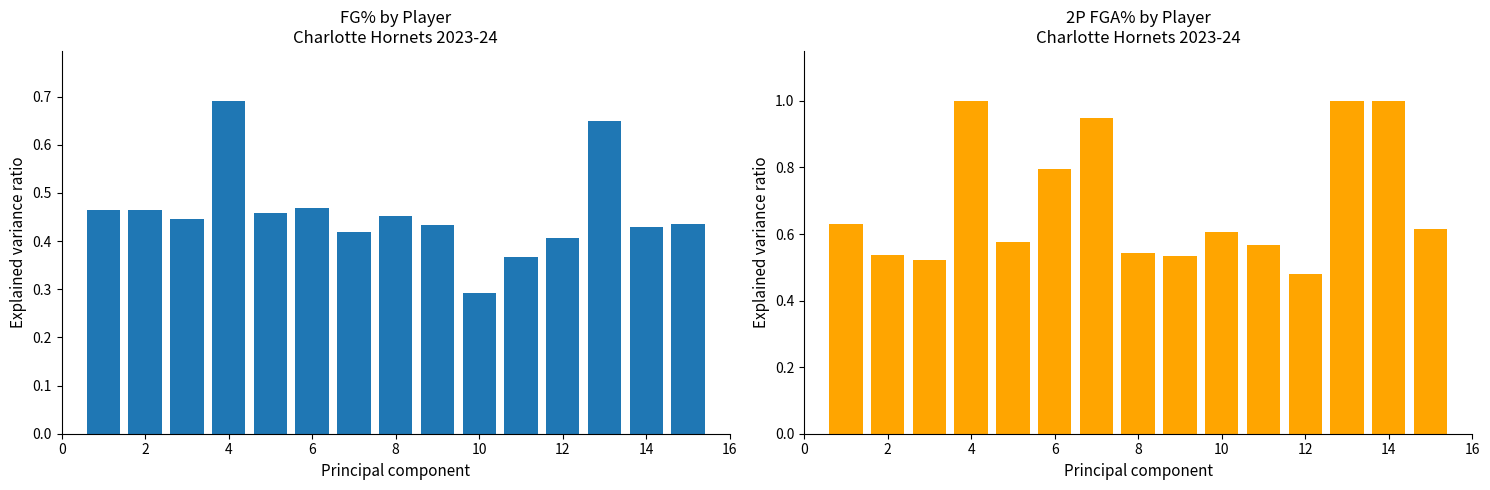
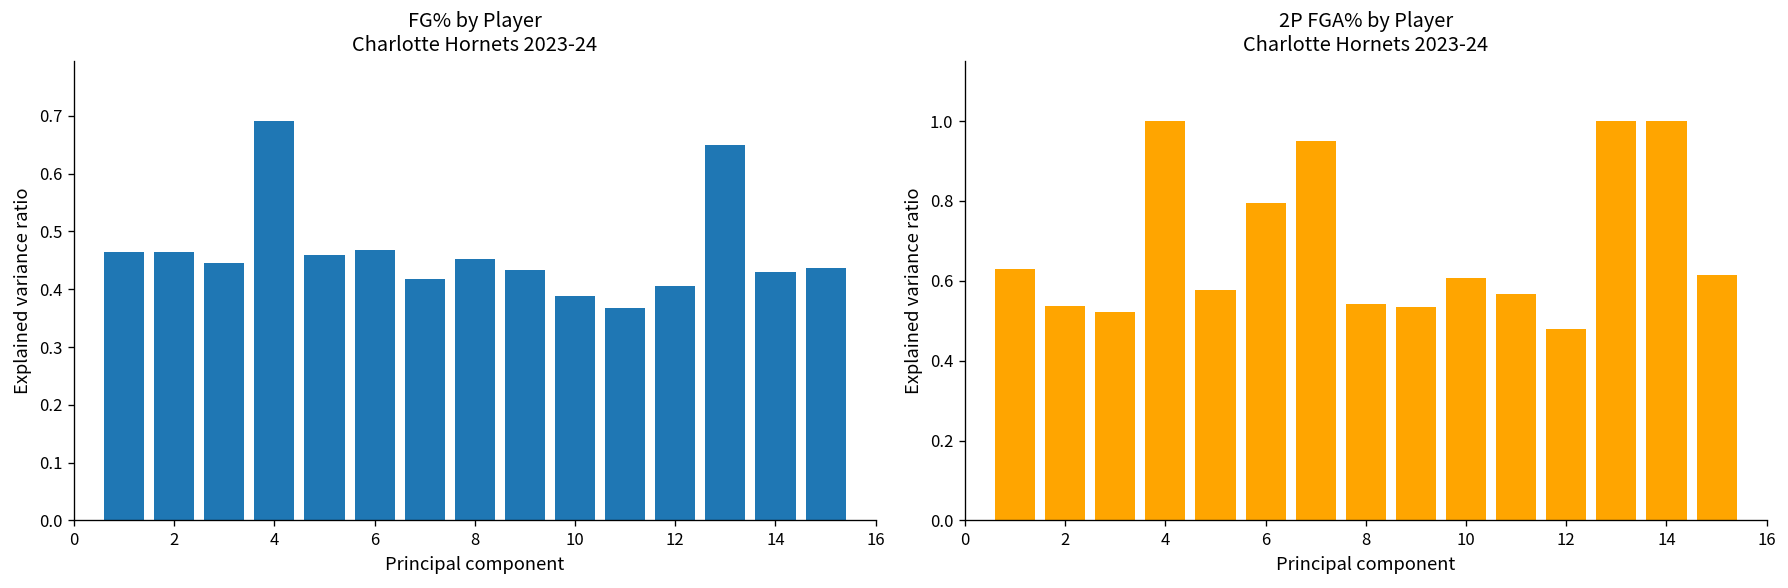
  {
    "FG% by Player Charlotte Hornets 2023-24": {
      "2": 0.46,
      "4": 0.69,
      "6": 0.47,
      "8": 0.45,
-     "10": 0.29,
+     "10": 0.39,
      "12": 0.41,
      "14": 0.43
    },
    "2P FGA% by Player Charlotte Hornets 2023-24": {
      "2": 0.54,
      "4": 1.00,
      "6": 0.80,
      "8": 0.54,
      "10": 0.61,
      "12": 0.48,
      "14": 1.00
    }
  }
